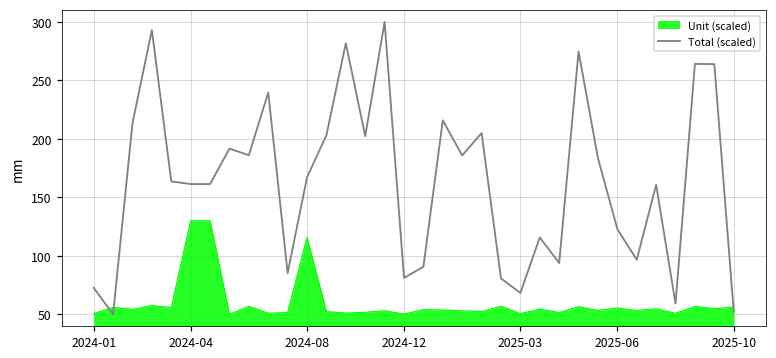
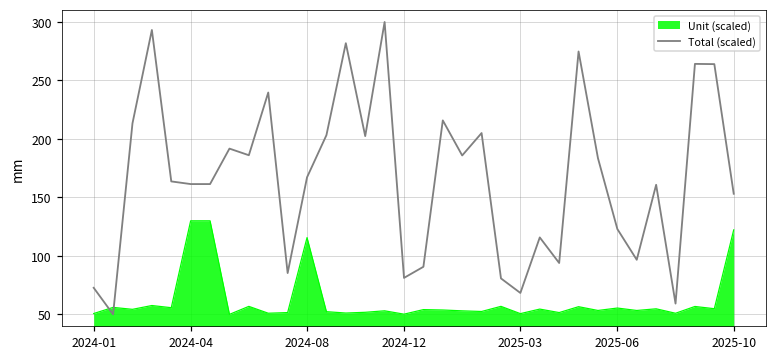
  {
    "Unit (scaled)": {
      "2024-08": 116,
      "2024-12": 50,
-     "2025-10": 56
+     "2025-10": 122
    },
    "Total (scaled)": {
      "2024-08": 167,
      "2024-12": 81,
-     "2025-10": 52
+     "2025-10": 153
    }
  }
